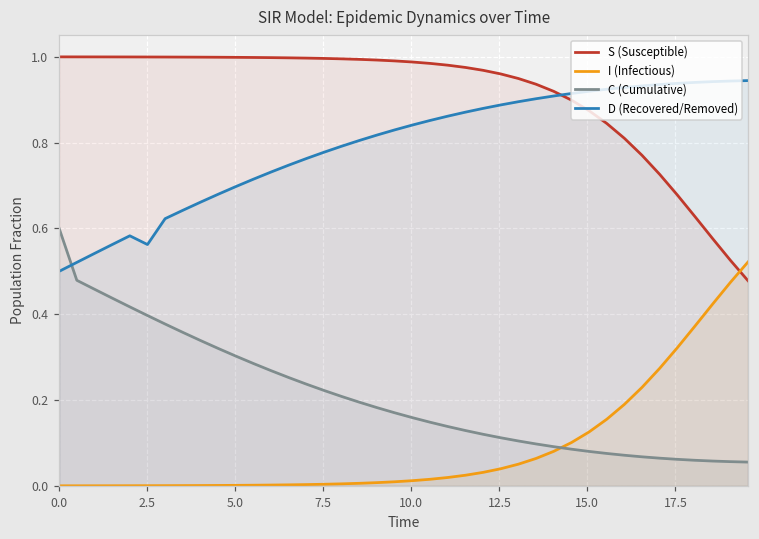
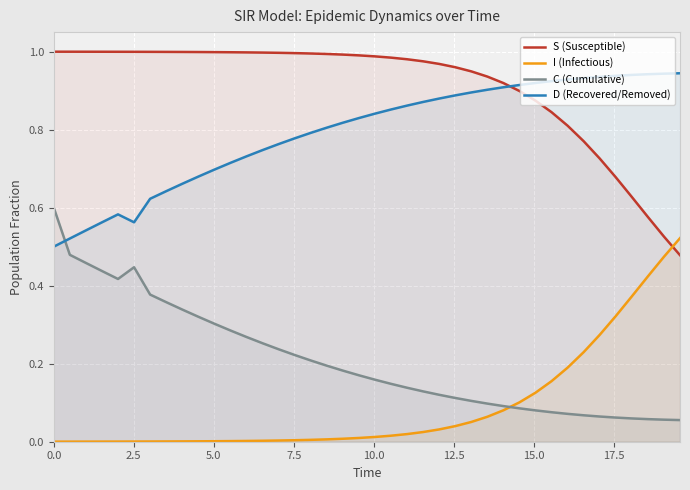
  {
    "S (Susceptible)": {
      "0.0": 1.00,
      "2.5": 1.00
    },
    "I (Infectious)": {
      "0.0": 0.00,
      "2.5": 0.00
    },
    "C (Cumulative)": {
      "0.0": 0.60,
-     "2.5": 0.40
+     "2.5": 0.45
    },
    "D (Recovered/Removed)": {
      "0.0": 0.50,
      "2.5": 0.56
    }
  }
